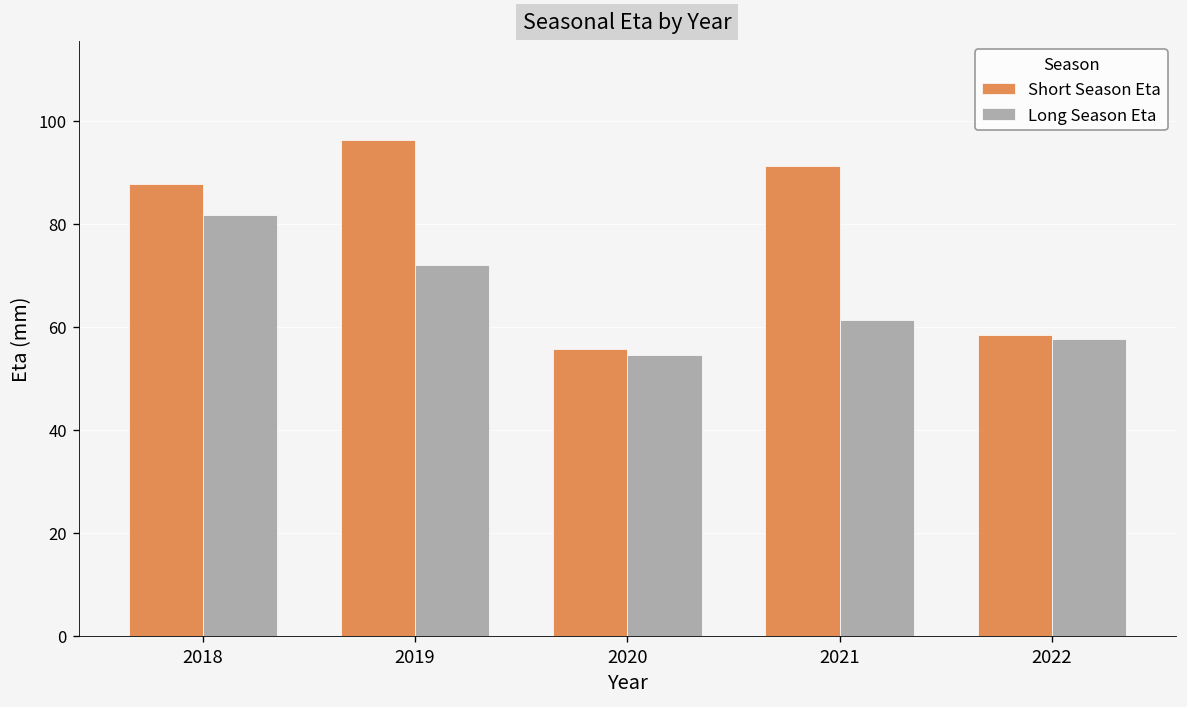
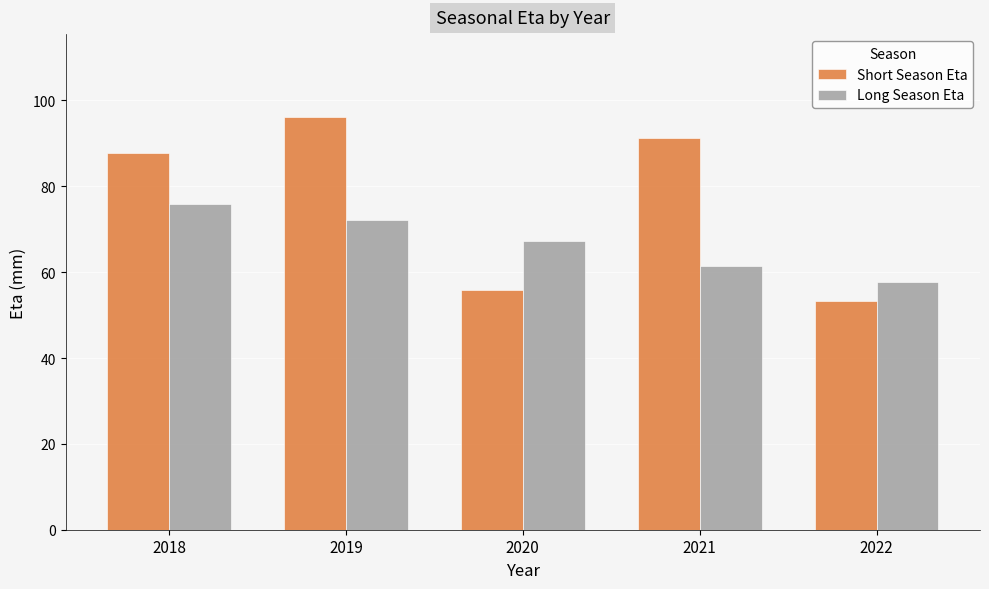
  {
    "Short Season Eta": {
      "2018": 88,
      "2019": 96,
      "2020": 56,
      "2021": 91,
-     "2022": 58
+     "2022": 53
    },
    "Long Season Eta": {
-     "2018": 82,
+     "2018": 76,
      "2019": 72,
-     "2020": 54,
+     "2020": 67,
      "2021": 61,
      "2022": 58
    }
  }
